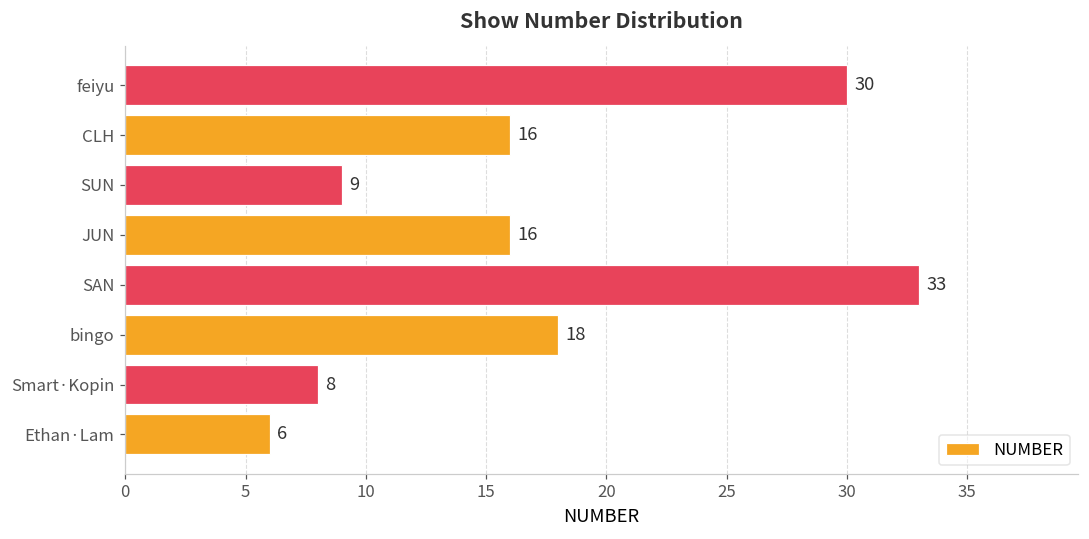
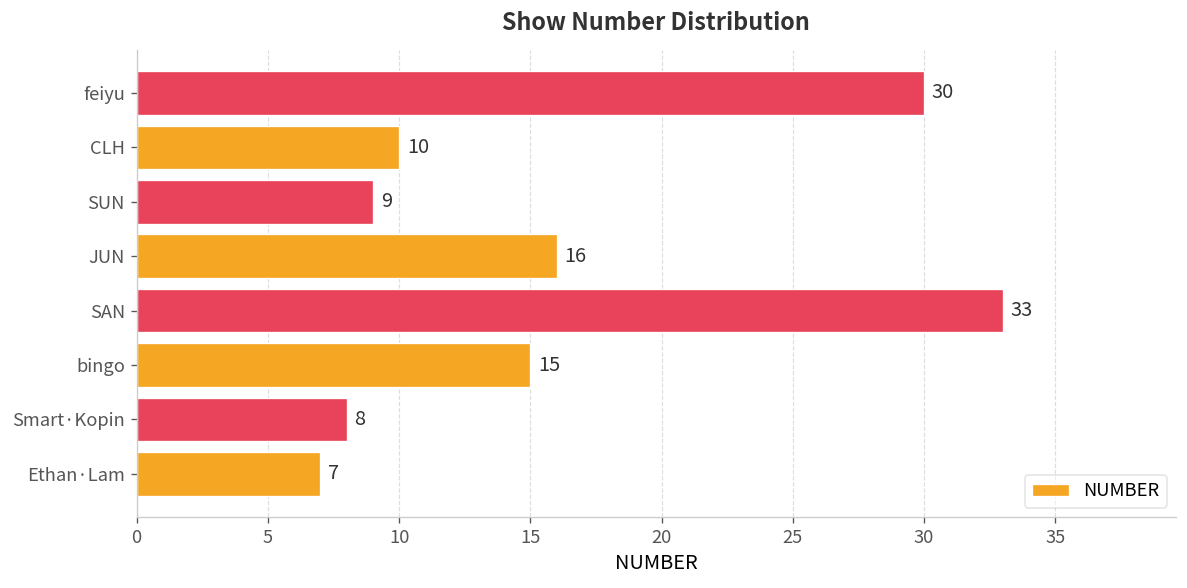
  {
    "feiyu": 30,
-   "CLH": 16,
+   "CLH": 10,
    "SUN": 9,
    "JUN": 16,
    "SAN": 33,
-   "bingo": 18,
+   "bingo": 15,
    "Smart·Kopin": 8,
-   "Ethan·Lam": 6
+   "Ethan·Lam": 7
  }
